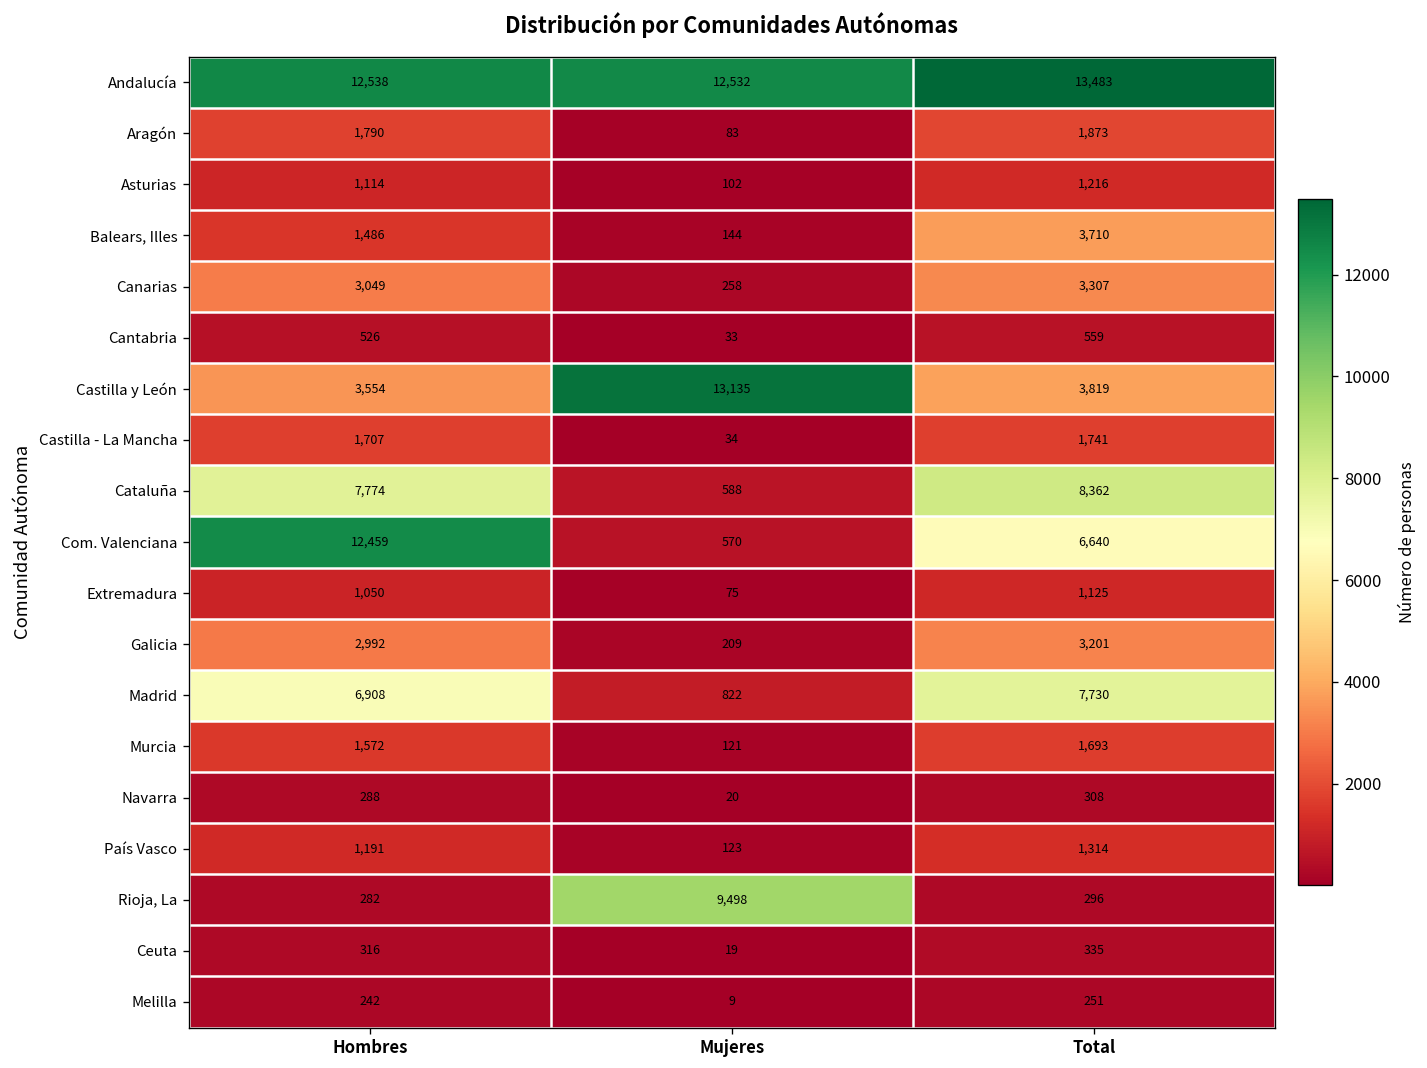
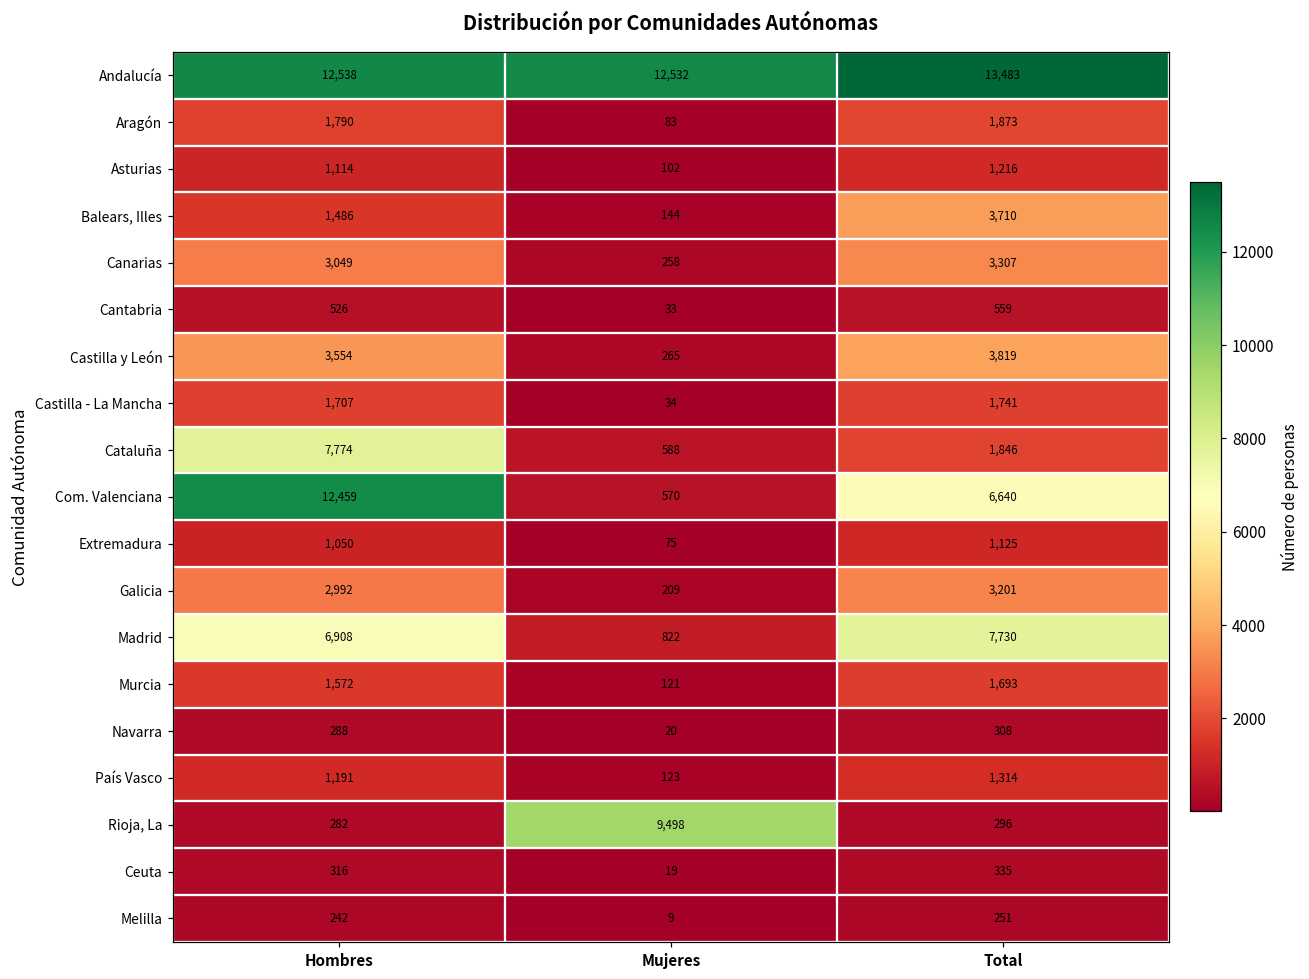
  {
    "Andalucía": {
      "Hombres": "12,538",
      "Mujeres": "12,532",
      "Total": "13,483"
    },
    "Aragón": {
      "Hombres": "1,790",
      "Mujeres": "83",
      "Total": "1,873"
    },
    "Asturias": {
      "Hombres": "1,114",
      "Mujeres": "102",
      "Total": "1,216"
    },
    "Balears, Illes": {
      "Hombres": "1,486",
      "Mujeres": "144",
      "Total": "3,710"
    },
    "Canarias": {
      "Hombres": "3,049",
      "Mujeres": "258",
      "Total": "3,307"
    },
    "Cantabria": {
      "Hombres": "526",
      "Mujeres": "33",
      "Total": "559"
    },
    "Castilla y León": {
      "Hombres": "3,554",
-     "Mujeres": "13,135",
+     "Mujeres": "265",
      "Total": "3,819"
    },
    "Castilla - La Mancha": {
      "Hombres": "1,707",
      "Mujeres": "34",
      "Total": "1,741"
    },
    "Cataluña": {
      "Hombres": "7,774",
      "Mujeres": "588",
-     "Total": "8,362"
+     "Total": "1,846"
    },
    "Com. Valenciana": {
      "Hombres": "12,459",
      "Mujeres": "570",
      "Total": "6,640"
    },
    "Extremadura": {
      "Hombres": "1,050",
      "Mujeres": "75",
      "Total": "1,125"
    },
    "Galicia": {
      "Hombres": "2,992",
      "Mujeres": "209",
      "Total": "3,201"
    },
    "Madrid": {
      "Hombres": "6,908",
      "Mujeres": "822",
      "Total": "7,730"
    },
    "Murcia": {
      "Hombres": "1,572",
      "Mujeres": "121",
      "Total": "1,693"
    },
    "Navarra": {
      "Hombres": "288",
      "Mujeres": "20",
      "Total": "308"
    },
    "País Vasco": {
      "Hombres": "1,191",
      "Mujeres": "123",
      "Total": "1,314"
    },
    "Rioja, La": {
      "Hombres": "282",
      "Mujeres": "9,498",
      "Total": "296"
    },
    "Ceuta": {
      "Hombres": "316",
      "Mujeres": "19",
      "Total": "335"
    },
    "Melilla": {
      "Hombres": "242",
      "Mujeres": "9",
      "Total": "251"
    }
  }
